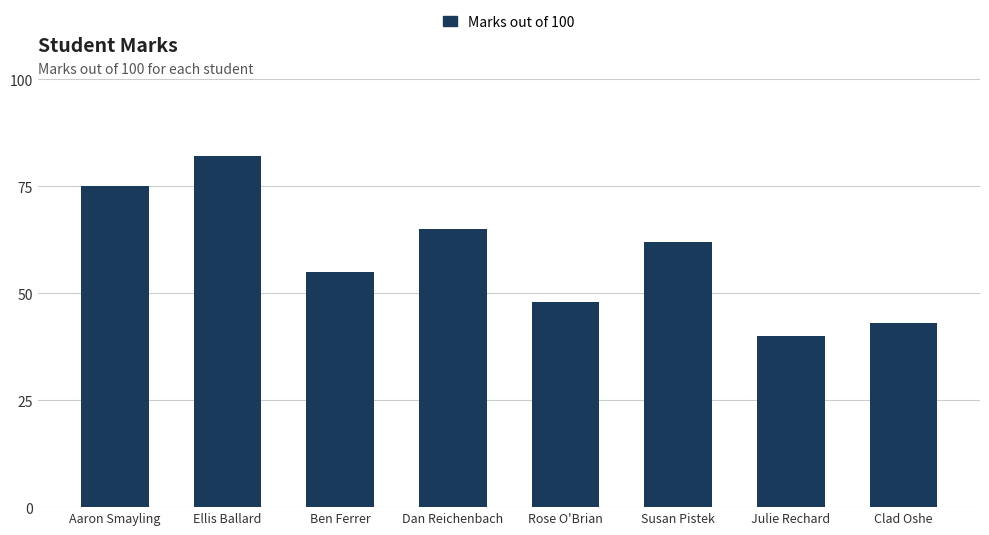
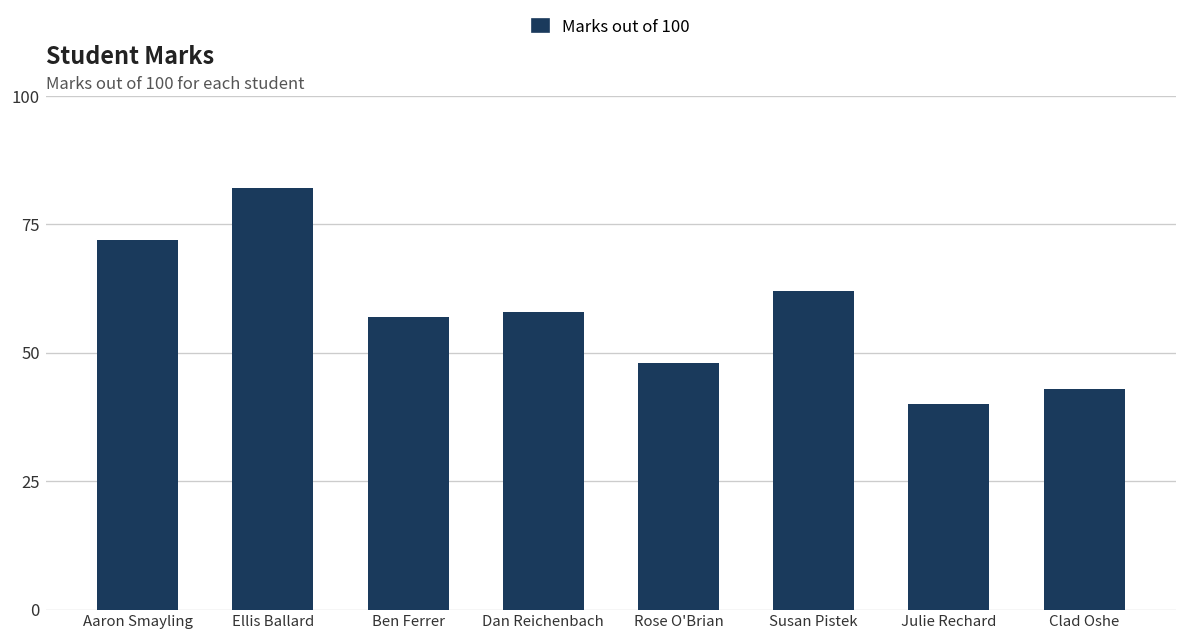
  {
-   "Aaron Smayling": 75,
+   "Aaron Smayling": 72,
    "Ellis Ballard": 82,
-   "Ben Ferrer": 55,
-   "Dan Reichenbach": 65,
+   "Ben Ferrer": 57,
+   "Dan Reichenbach": 58,
    "Rose O'Brian": 48,
    "Susan Pistek": 62,
    "Julie Rechard": 40,
    "Clad Oshe": 43
  }
